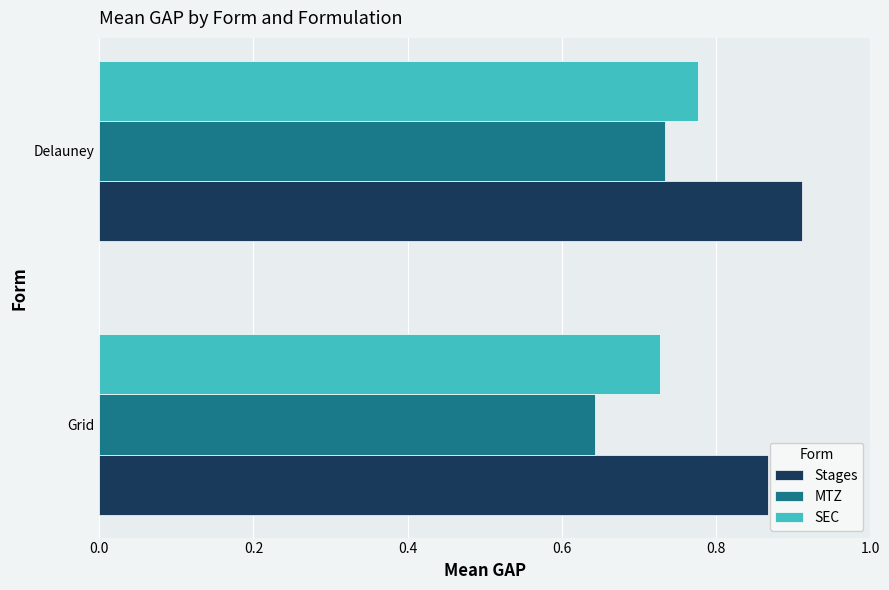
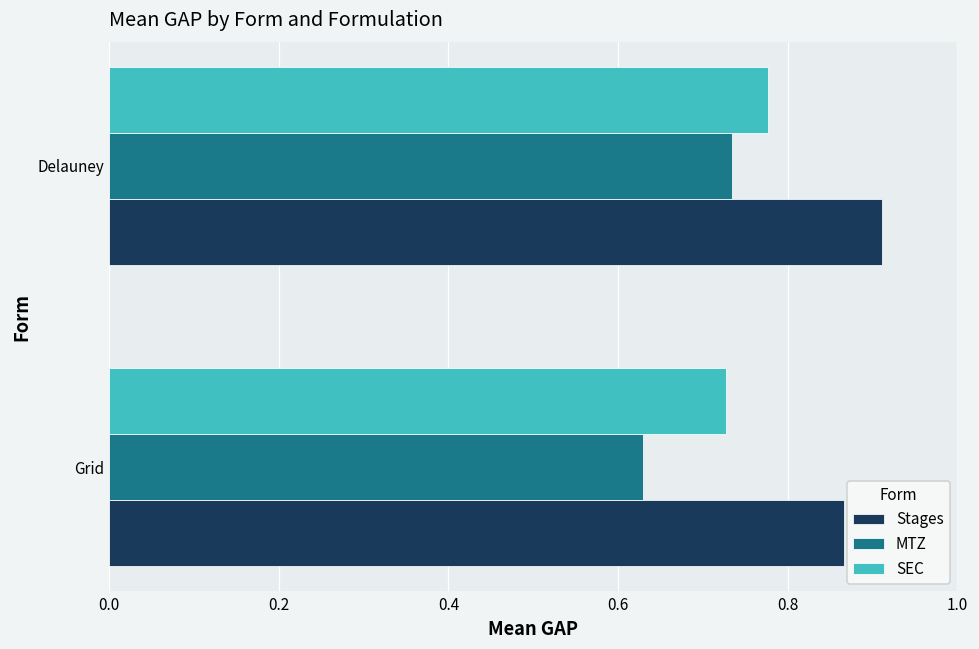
  {
    "Stages": {
      "Delauney": 0.91,
      "Grid": 0.87
    },
    "MTZ": {
      "Delauney": 0.73,
-     "Grid": 0.64
+     "Grid": 0.63
    },
    "SEC": {
      "Delauney": 0.78,
      "Grid": 0.73
    }
  }
